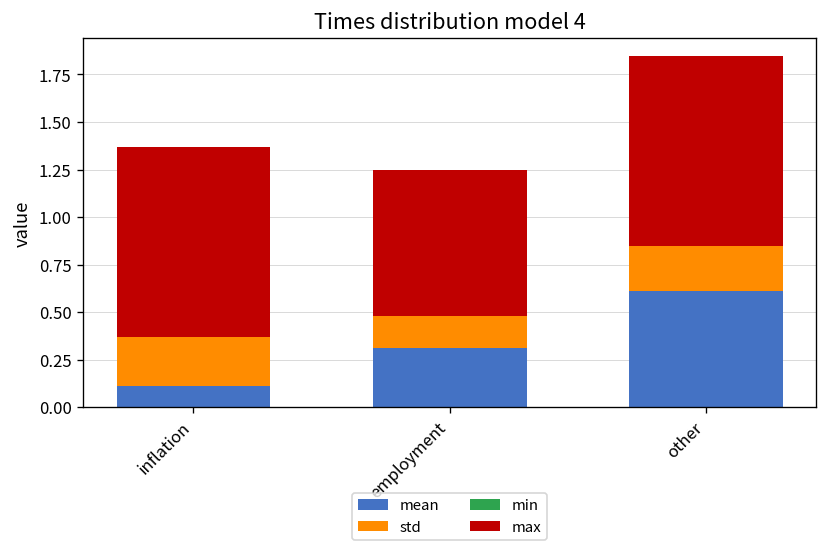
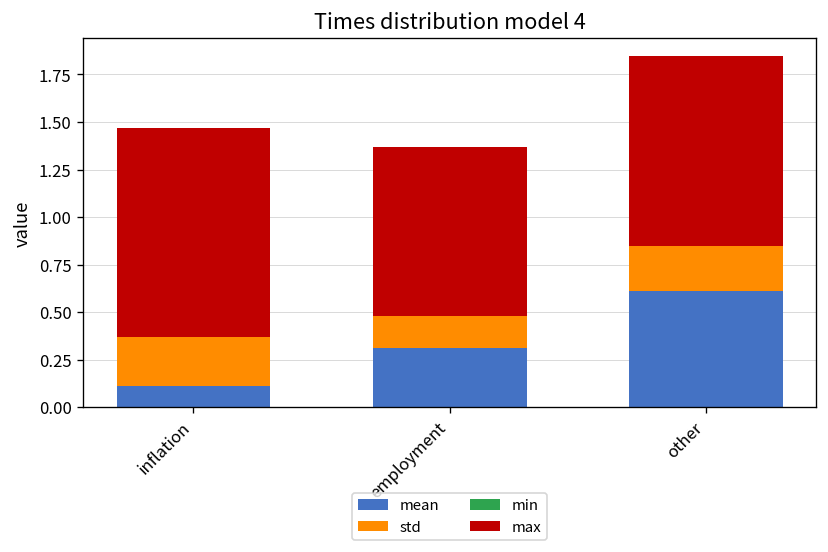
  {
    "mean": {
      "inflation": 0.11,
      "employment": 0.31,
      "other": 0.61
    },
    "max": {
-     "inflation": 1.0,
-     "employment": 0.77,
+     "inflation": 1.1,
+     "employment": 0.89,
      "other": 1.00
    }
  }
